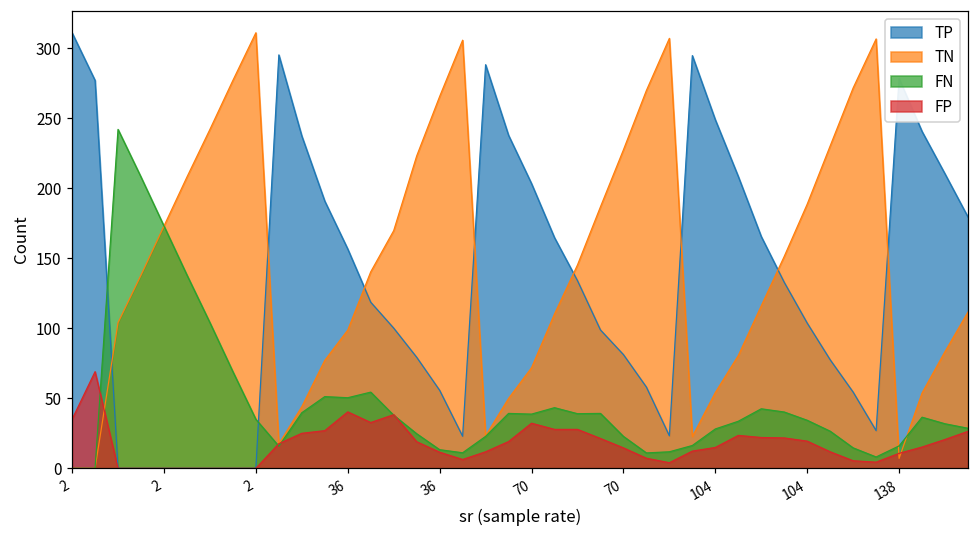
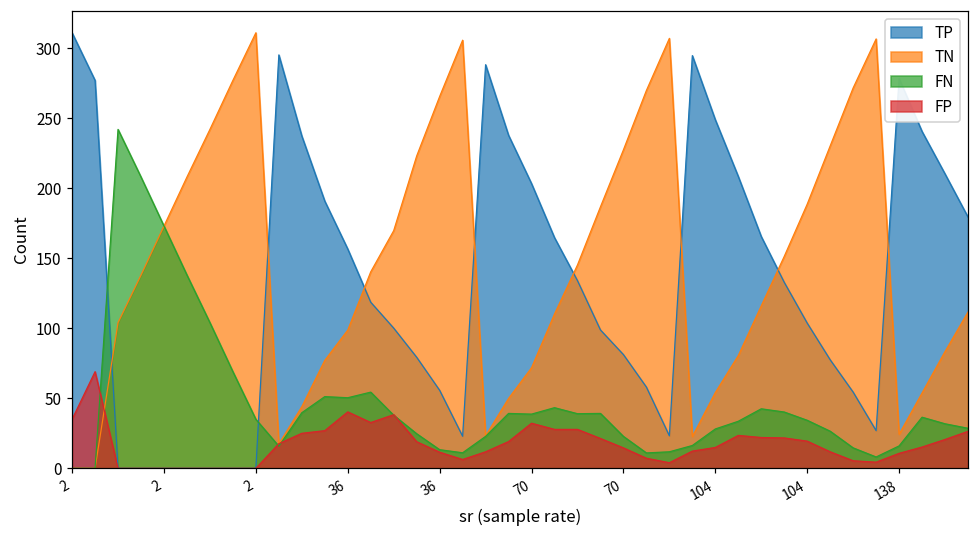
  {
    "TN": {
-     "138": 7
+     "138": 24
    },
    "FN": {
      "138": 16
    },
    "FP": {
      "138": 11
    }
  }
